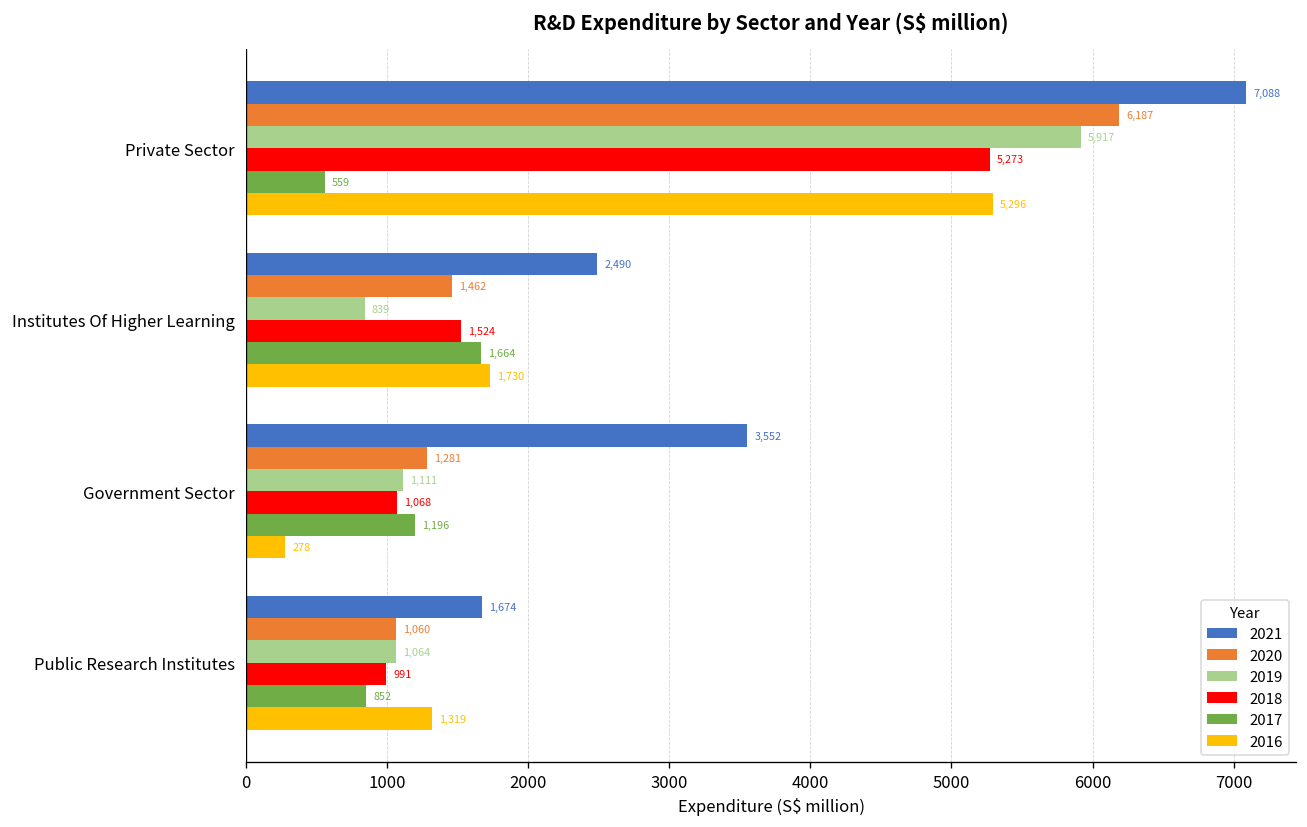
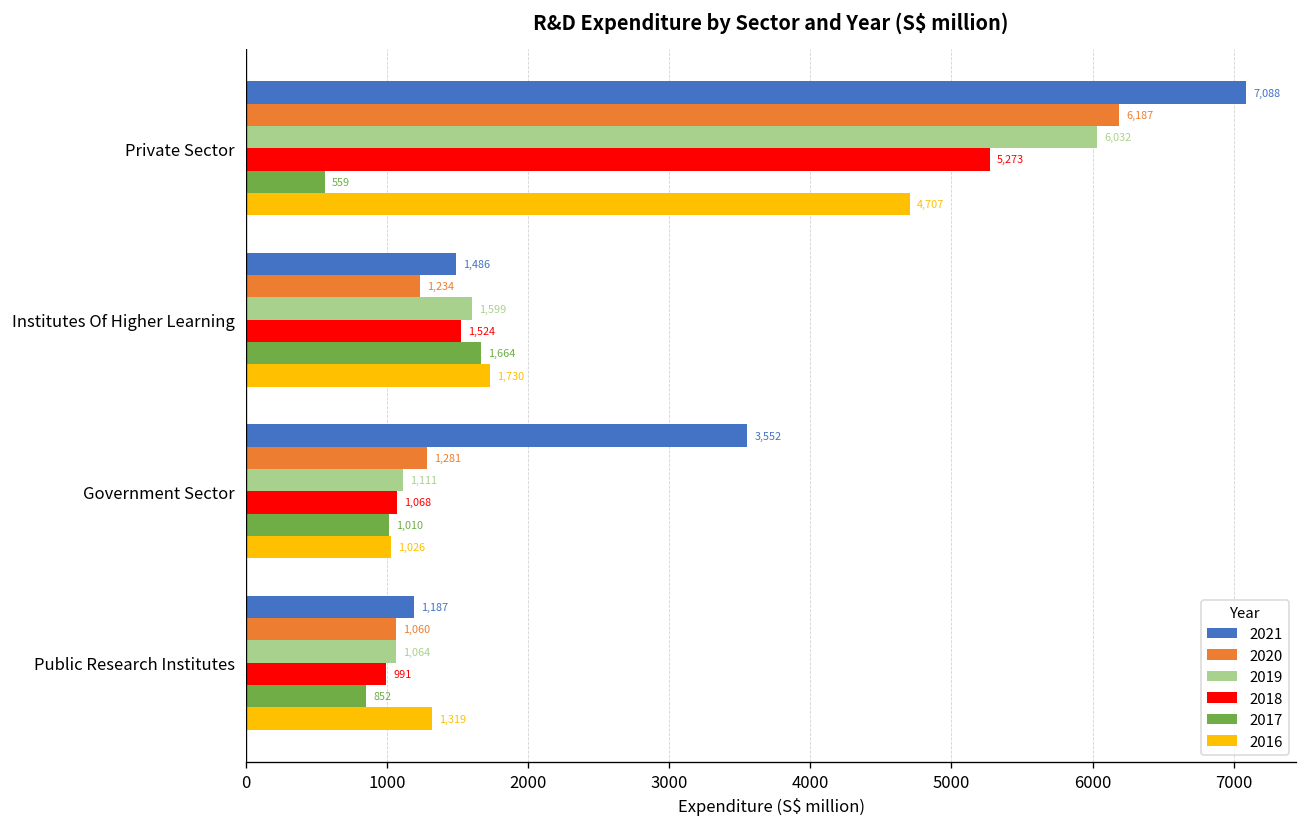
  {
    "2021": {
      "Private Sector": "7,088",
-     "Institutes Of Higher Learning": "2,490",
+     "Institutes Of Higher Learning": "1,486",
      "Government Sector": "3,552",
-     "Public Research Institutes": "1,674"
+     "Public Research Institutes": "1,187"
    },
    "2020": {
      "Private Sector": "6,187",
-     "Institutes Of Higher Learning": "1,462",
+     "Institutes Of Higher Learning": "1,234",
      "Government Sector": "1,281",
      "Public Research Institutes": "1,060"
    },
    "2019": {
-     "Private Sector": "5,917",
-     "Institutes Of Higher Learning": "839",
+     "Private Sector": "6,032",
+     "Institutes Of Higher Learning": "1,599",
      "Government Sector": "1,111",
      "Public Research Institutes": "1,064"
    },
    "2018": {
      "Private Sector": "5,273",
      "Institutes Of Higher Learning": "1,524",
      "Government Sector": "1,068",
      "Public Research Institutes": "991"
    },
    "2017": {
      "Private Sector": "559",
      "Institutes Of Higher Learning": "1,664",
-     "Government Sector": "1,196",
+     "Government Sector": "1,010",
      "Public Research Institutes": "852"
    },
    "2016": {
-     "Private Sector": "5,296",
+     "Private Sector": "4,707",
      "Institutes Of Higher Learning": "1,730",
-     "Government Sector": "278",
+     "Government Sector": "1,026",
      "Public Research Institutes": "1,319"
    }
  }
